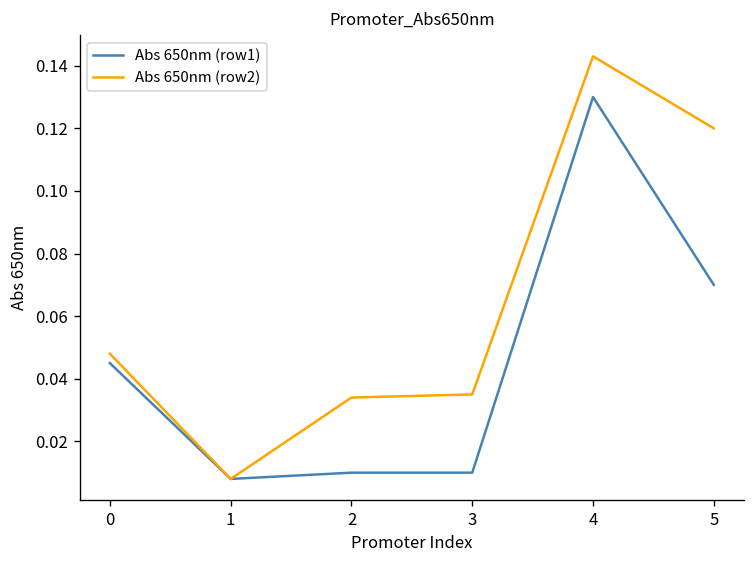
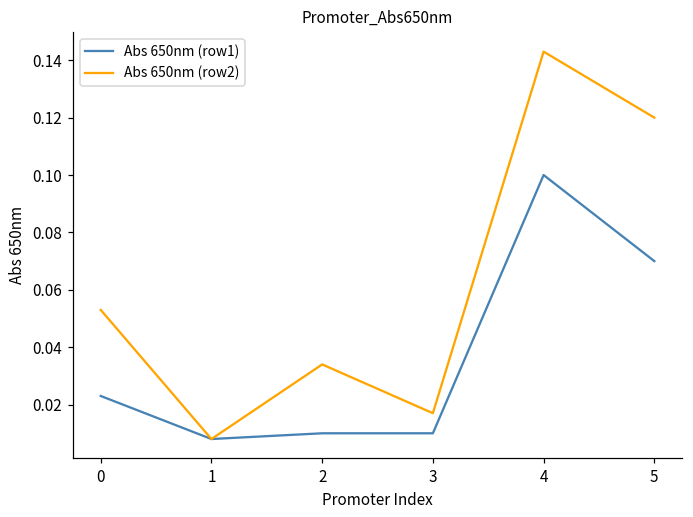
  {
    "Abs 650nm (row1)": {
-     "0": 0.045,
+     "0": 0.023,
      "2": 0.010,
      "3": 0.010,
-     "4": 0.13,
+     "4": 0.10,
      "5": 0.070
    },
    "Abs 650nm (row2)": {
-     "0": 0.048,
+     "0": 0.053,
      "2": 0.034,
-     "3": 0.035,
+     "3": 0.017,
      "4": 0.143,
      "5": 0.120
    }
  }
